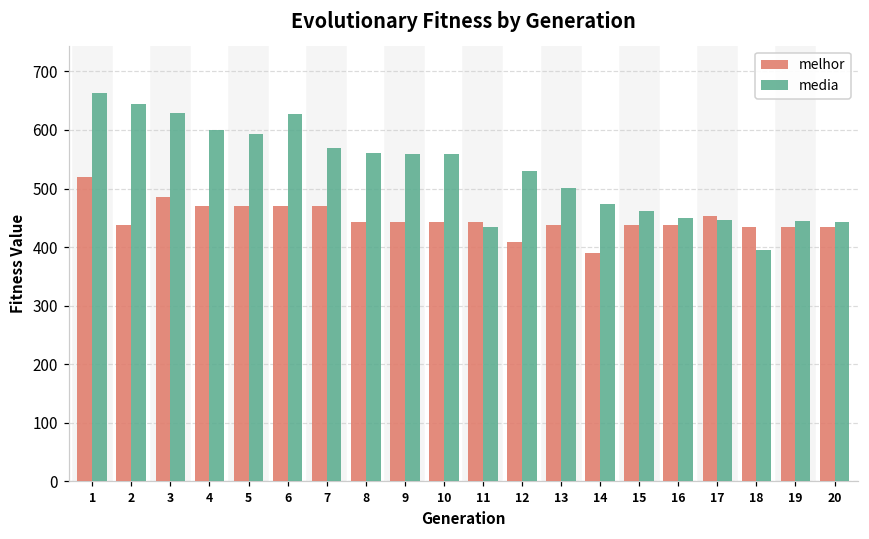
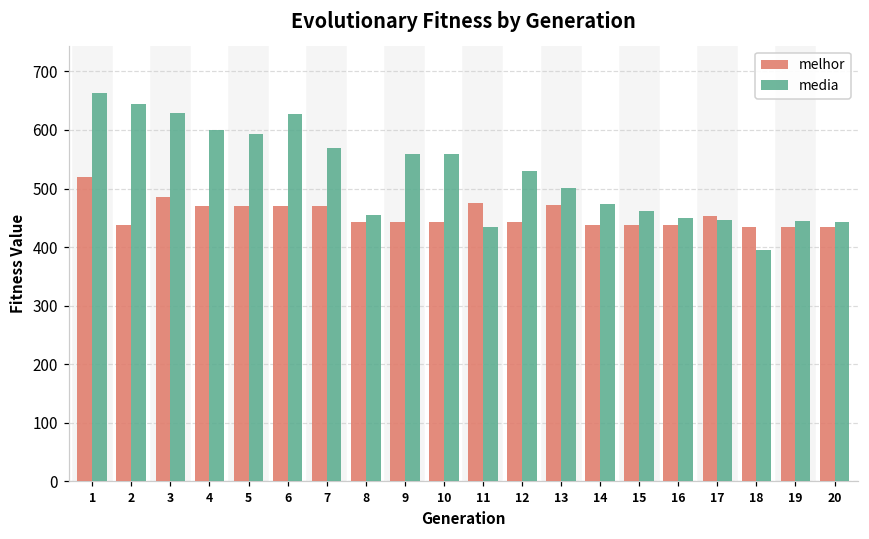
  {
    "melhor": {
      "1": 520,
      "2": 440,
      "3": 490,
      "4": 470,
      "5": 470,
      "6": 470,
      "7": 470,
      "8": 440,
      "9": 440,
      "10": 440,
-     "11": 440,
-     "12": 410,
-     "13": 440,
-     "14": 390,
+     "11": 480,
+     "12": 440,
+     "13": 470,
+     "14": 440,
      "15": 440,
      "16": 440,
      "17": 450,
      "18": 430,
      "19": 430,
      "20": 430
    },
    "media": {
      "1": 660,
      "2": 640,
      "3": 630,
      "4": 600,
      "5": 590,
      "6": 630,
      "7": 570,
-     "8": 560,
+     "8": 450,
      "9": 560,
      "10": 560,
      "11": 430,
      "12": 530,
      "13": 500,
      "14": 470,
      "15": 460,
      "16": 450,
      "17": 450,
      "18": 390,
      "19": 440,
      "20": 440
    }
  }
